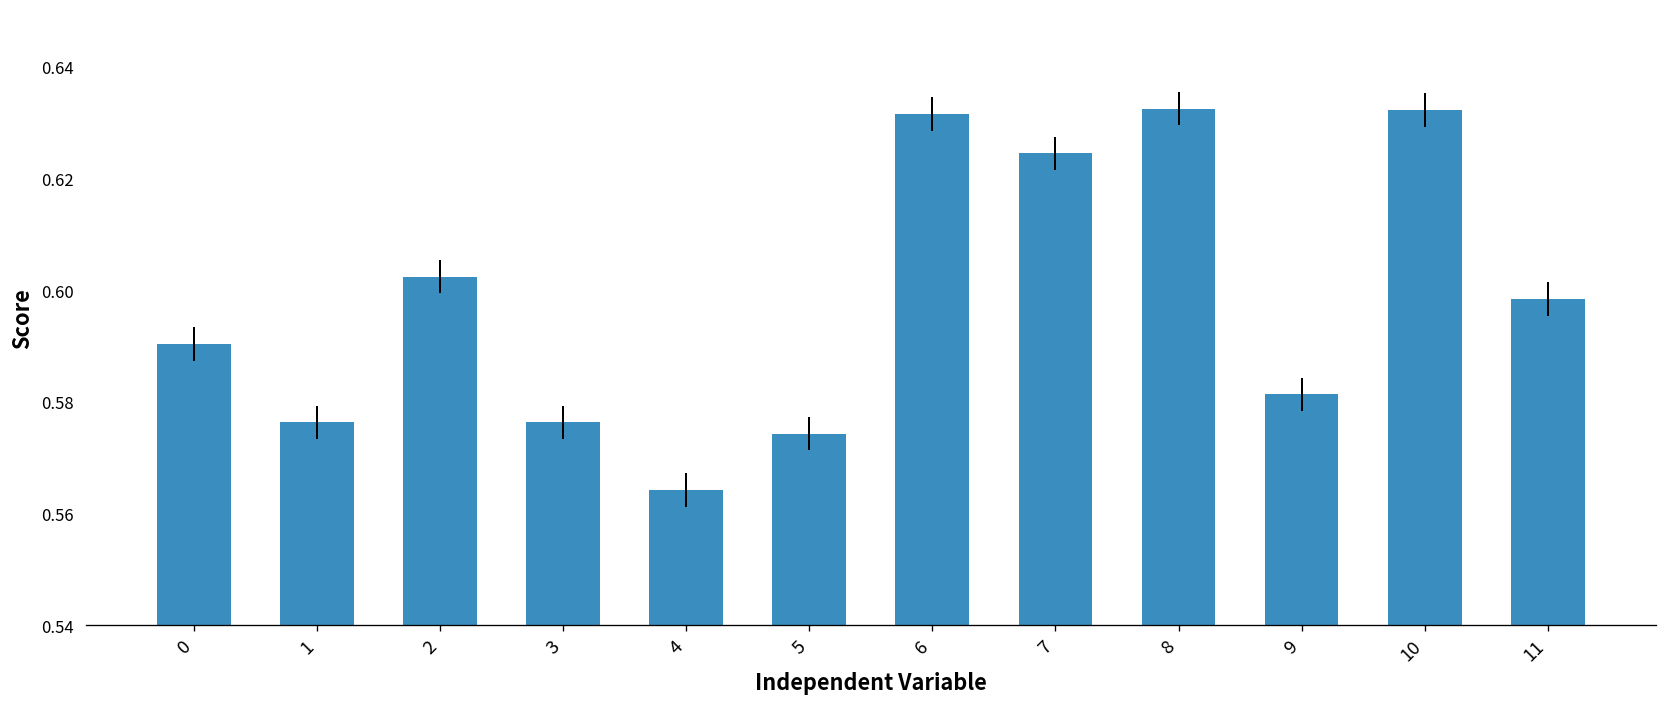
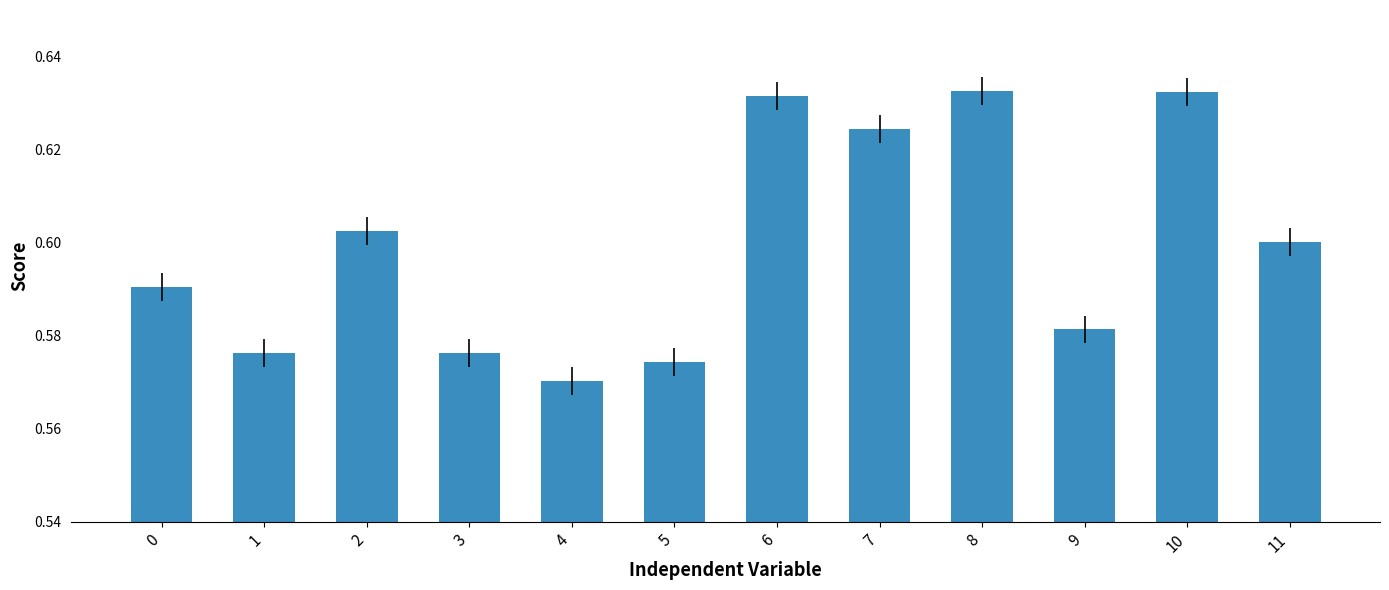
  {
    "0": 0.590,
    "1": 0.576,
    "2": 0.602,
    "3": 0.576,
-   "4": 0.564,
+   "4": 0.570,
    "5": 0.574,
    "6": 0.632,
    "7": 0.624,
    "8": 0.633,
    "9": 0.581,
    "10": 0.632,
-   "11": 0.598
+   "11": 0.600
  }
